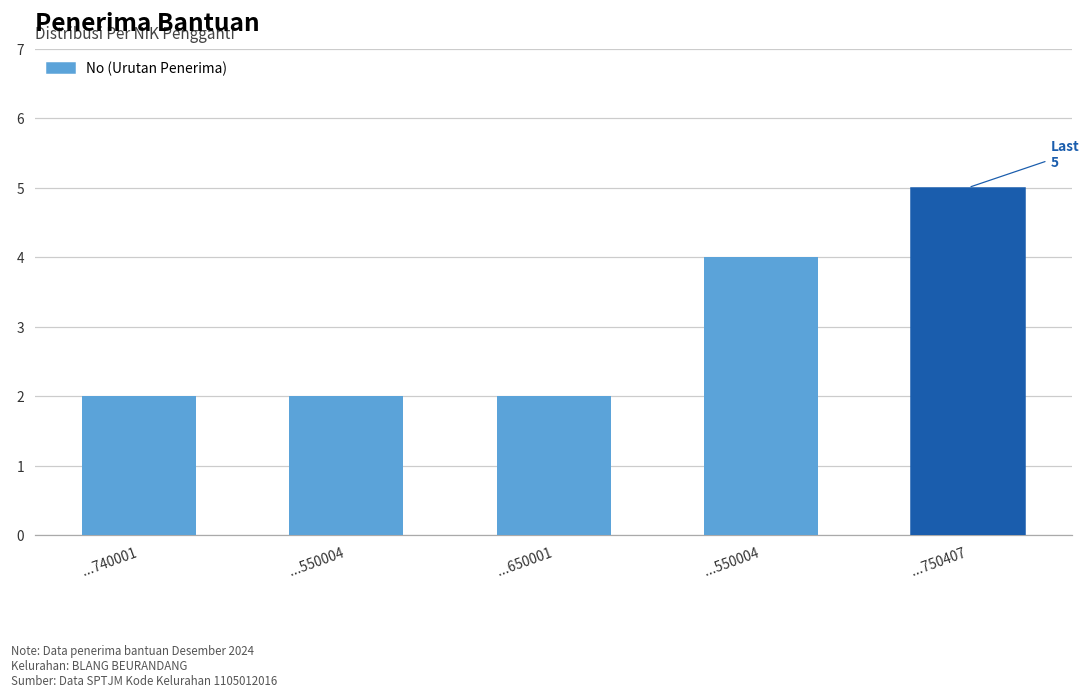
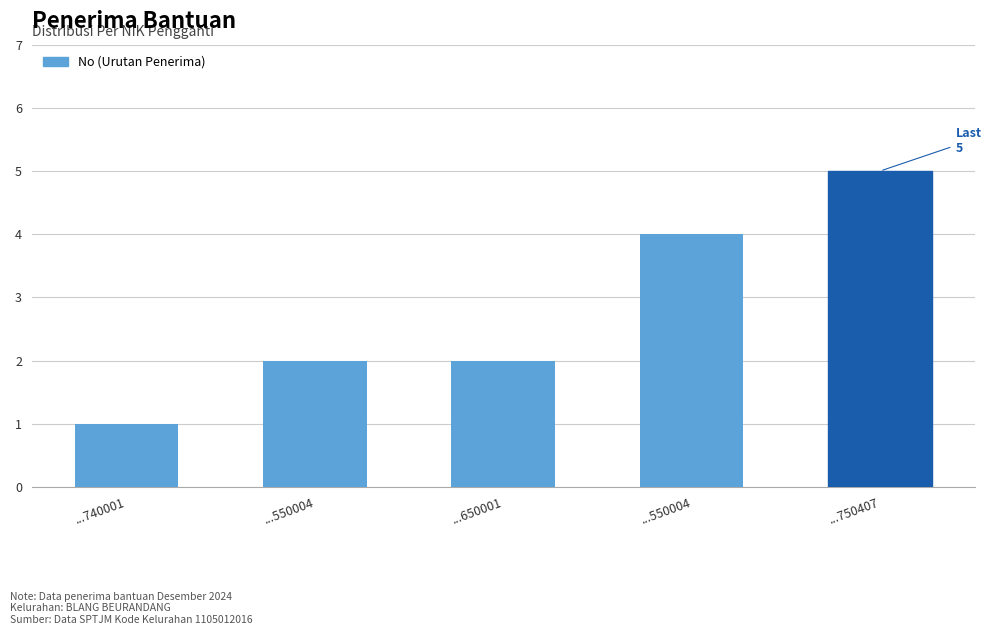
  {
-   "...740001": 2,
+   "...740001": 1,
    "...650001": 2
  }
